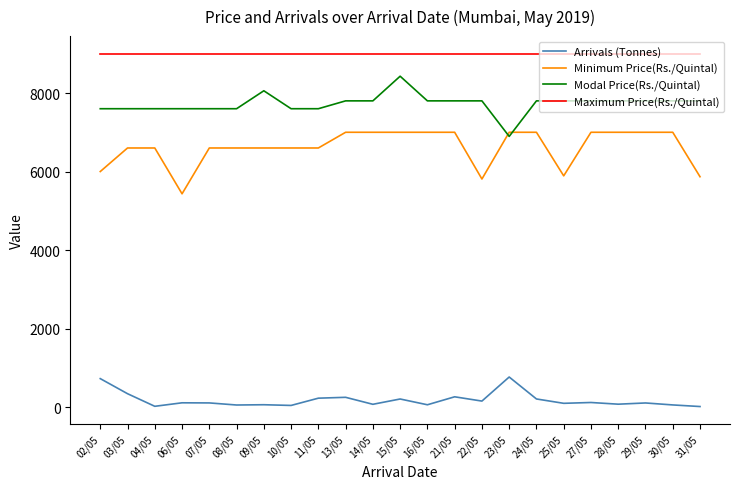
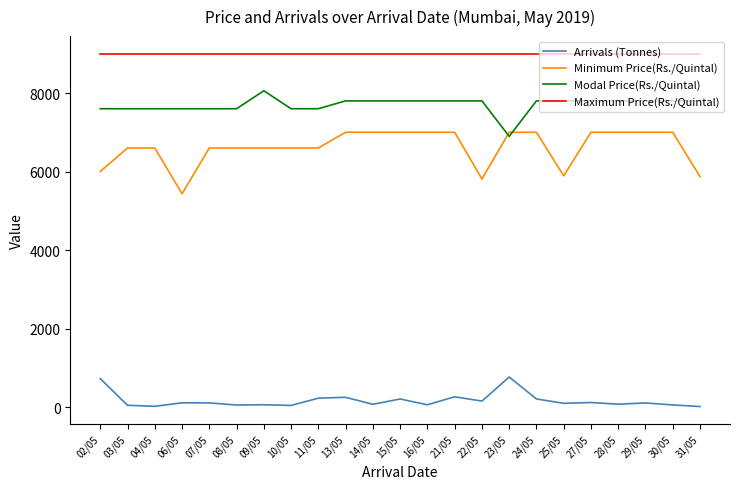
  {
    "Arrivals (Tonnes)": {
      "02/05": 700,
-     "03/05": 300,
+     "03/05": 0,
      "04/05": 0,
      "06/05": 100,
      "07/05": 100,
      "08/05": 100,
      "09/05": 100,
      "10/05": 0,
      "11/05": 200,
      "13/05": 300,
      "14/05": 100,
      "15/05": 200,
      "16/05": 100,
      "21/05": 300,
      "22/05": 200,
      "23/05": 800,
      "24/05": 200,
      "25/05": 100,
      "27/05": 100,
      "28/05": 100,
      "29/05": 100,
      "30/05": 100,
      "31/05": 0
    },
    "Minimum Price(Rs./Quintal)": {
      "02/05": 6000,
      "03/05": 6600,
      "04/05": 6600,
      "06/05": 5400,
      "07/05": 6600,
      "08/05": 6600,
      "09/05": 6600,
      "10/05": 6600,
      "11/05": 6600,
      "13/05": 7000,
      "14/05": 7000,
      "15/05": 7000,
      "16/05": 7000,
      "21/05": 7000,
      "22/05": 5800,
      "23/05": 7000,
      "24/05": 7000,
      "25/05": 5900,
      "27/05": 7000,
      "28/05": 7000,
      "29/05": 7000,
      "30/05": 7000,
      "31/05": 5900
    },
    "Modal Price(Rs./Quintal)": {
      "02/05": 7600,
      "03/05": 7600,
      "04/05": 7600,
      "06/05": 7600,
      "07/05": 7600,
      "08/05": 7600,
      "09/05": 8100,
      "10/05": 7600,
      "11/05": 7600,
      "13/05": 7800,
      "14/05": 7800,
-     "15/05": 8400,
+     "15/05": 7800,
      "16/05": 7800,
      "21/05": 7800,
      "22/05": 7800,
      "23/05": 6900,
      "24/05": 7800
    },
    "Maximum Price(Rs./Quintal)": {
      "02/05": 9000,
      "03/05": 9000,
      "04/05": 9000,
      "06/05": 9000,
      "07/05": 9000,
      "08/05": 9000,
      "09/05": 9000,
      "10/05": 9000,
      "11/05": 9000,
      "13/05": 9000,
      "14/05": 9000,
      "15/05": 9000,
      "16/05": 9000,
      "21/05": 9000,
      "22/05": 9000,
      "23/05": 9000,
      "24/05": 9000
    }
  }
